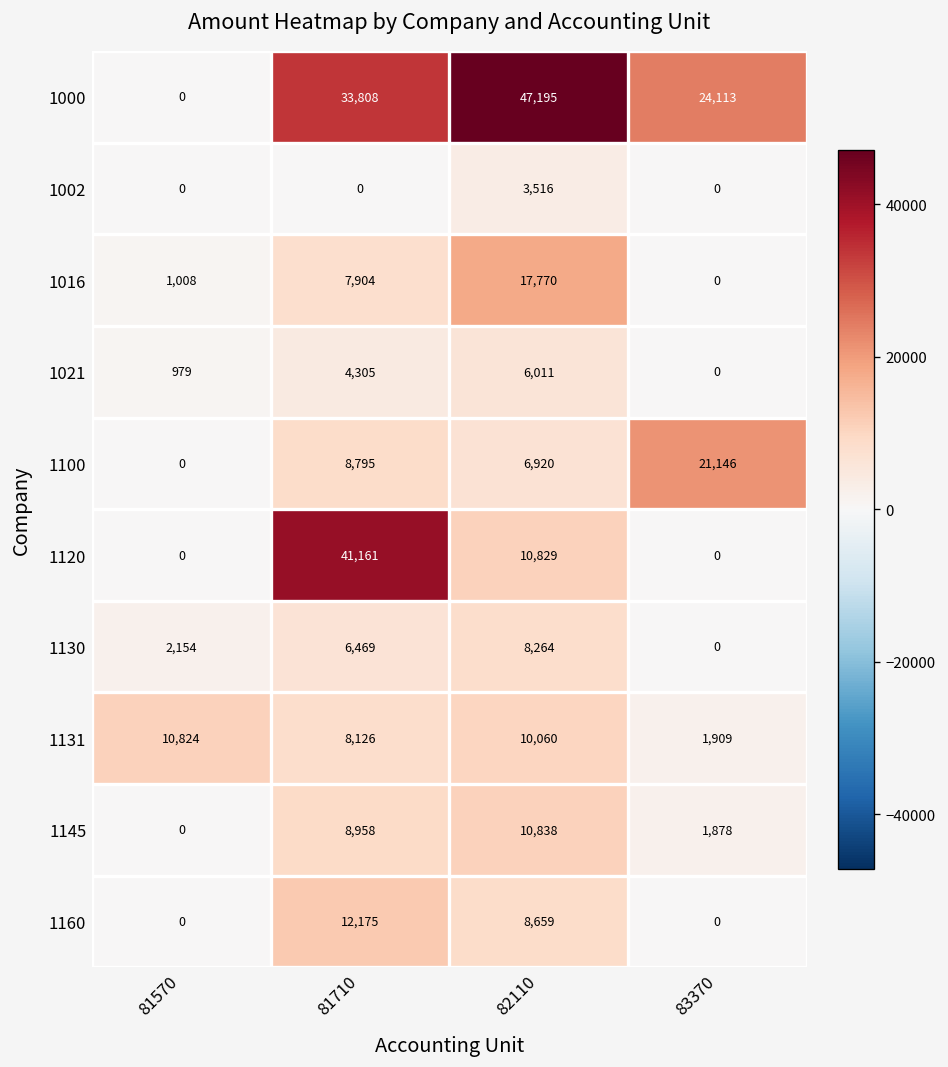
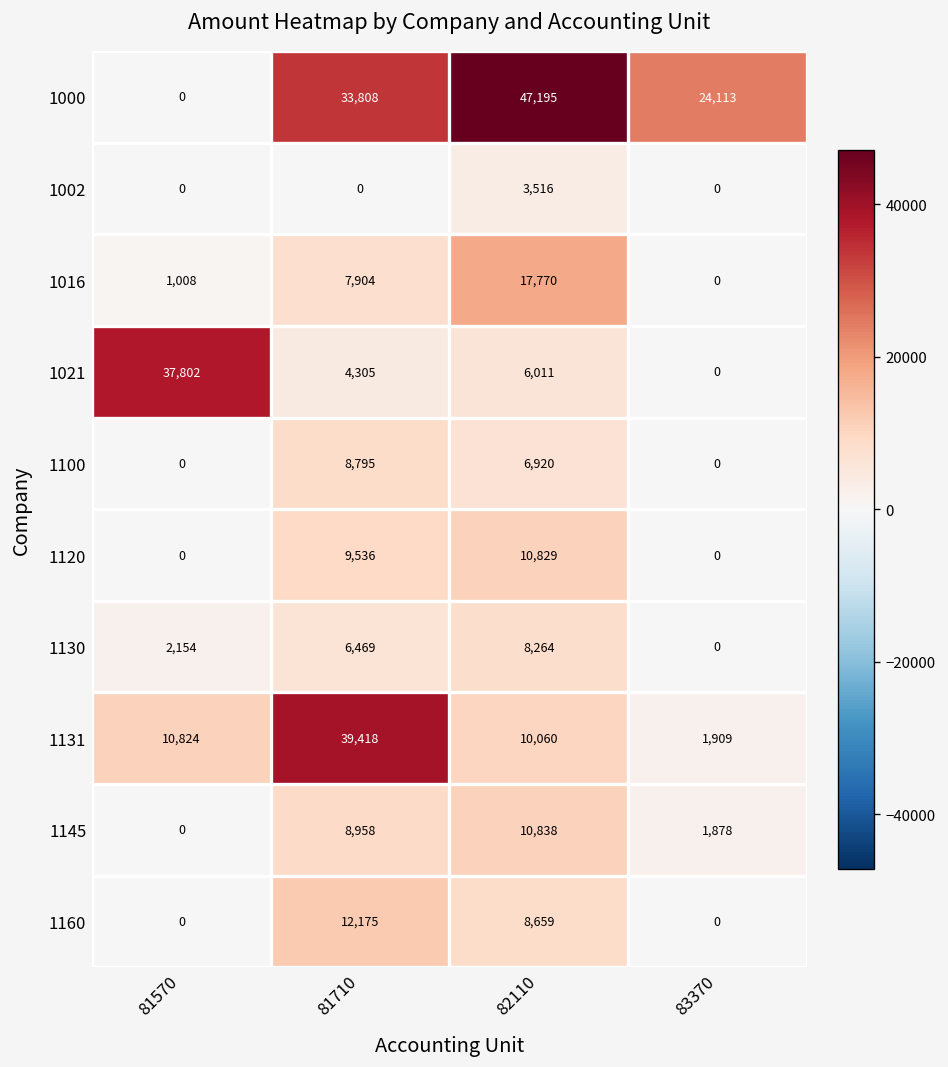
  {
    "1000": {
      "81570": "0",
      "81710": "33,808",
      "82110": "47,195",
      "83370": "24,113"
    },
    "1002": {
      "81570": "0",
      "81710": "0",
      "82110": "3,516",
      "83370": "0"
    },
    "1016": {
      "81570": "1,008",
      "81710": "7,904",
      "82110": "17,770",
      "83370": "0"
    },
    "1021": {
-     "81570": "979",
+     "81570": "37,802",
      "81710": "4,305",
      "82110": "6,011",
      "83370": "0"
    },
    "1100": {
      "81570": "0",
      "81710": "8,795",
      "82110": "6,920",
-     "83370": "21,146"
+     "83370": "0"
    },
    "1120": {
      "81570": "0",
-     "81710": "41,161",
+     "81710": "9,536",
      "82110": "10,829",
      "83370": "0"
    },
    "1130": {
      "81570": "2,154",
      "81710": "6,469",
      "82110": "8,264",
      "83370": "0"
    },
    "1131": {
      "81570": "10,824",
-     "81710": "8,126",
+     "81710": "39,418",
      "82110": "10,060",
      "83370": "1,909"
    },
    "1145": {
      "81570": "0",
      "81710": "8,958",
      "82110": "10,838",
      "83370": "1,878"
    },
    "1160": {
      "81570": "0",
      "81710": "12,175",
      "82110": "8,659",
      "83370": "0"
    }
  }
